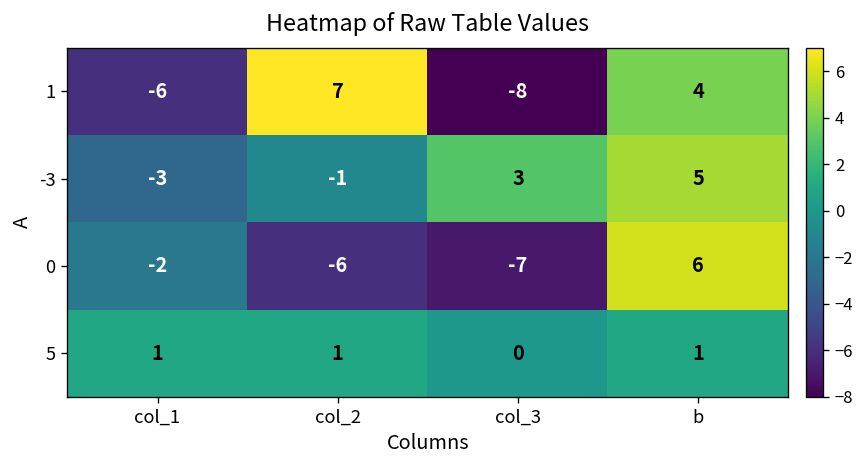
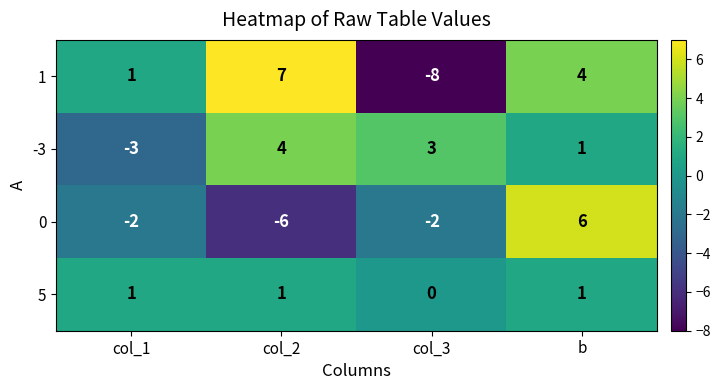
  {
    "1": {
-     "col_1": -6,
+     "col_1": 1,
      "col_2": 7,
      "col_3": -8,
      "b": 4
    },
    "-3": {
      "col_1": -3,
-     "col_2": -1,
+     "col_2": 4,
      "col_3": 3,
-     "b": 5
+     "b": 1
    },
    "0": {
      "col_1": -2,
      "col_2": -6,
-     "col_3": -7,
+     "col_3": -2,
      "b": 6
    },
    "5": {
      "col_1": 1,
      "col_2": 1,
      "col_3": 0,
      "b": 1
    }
  }
